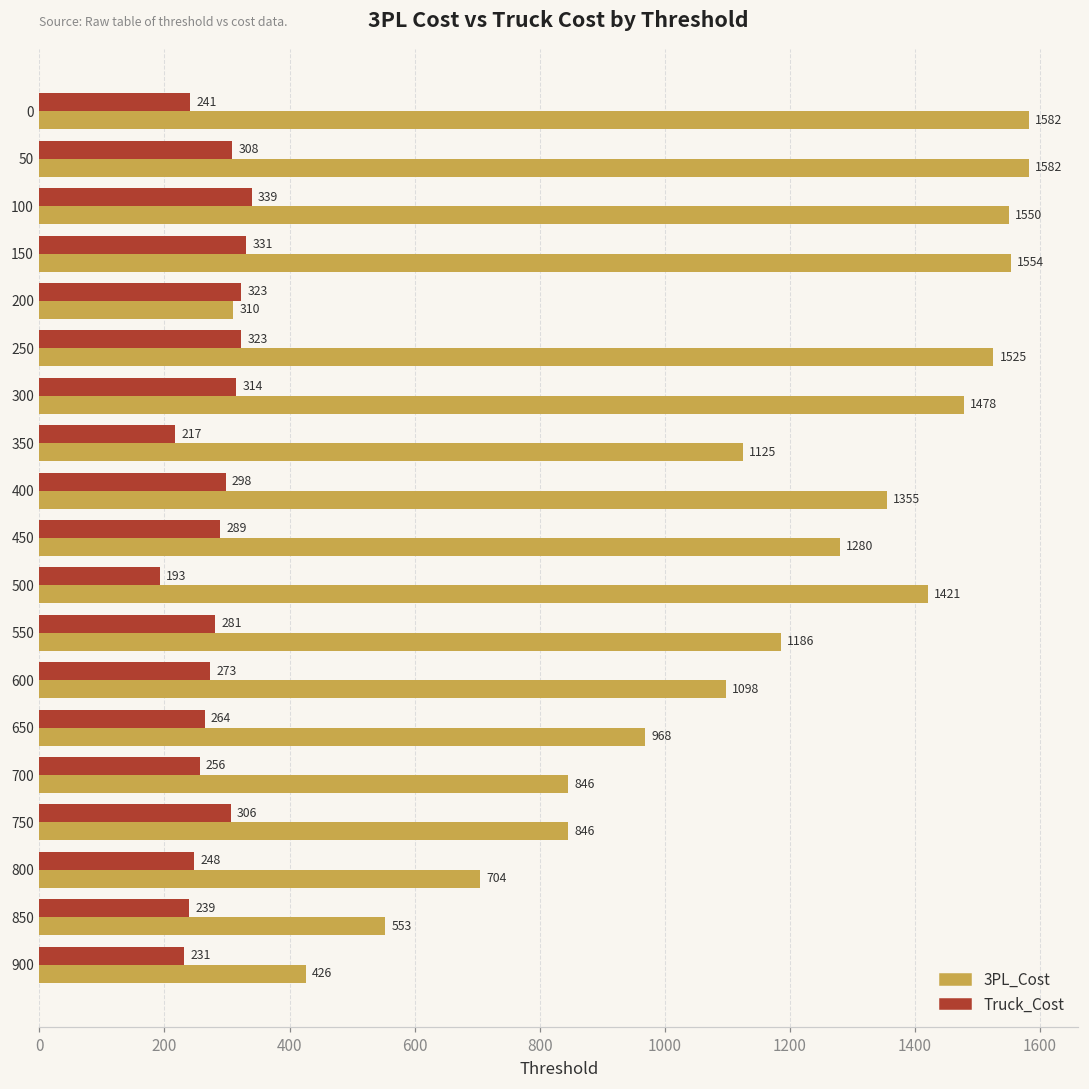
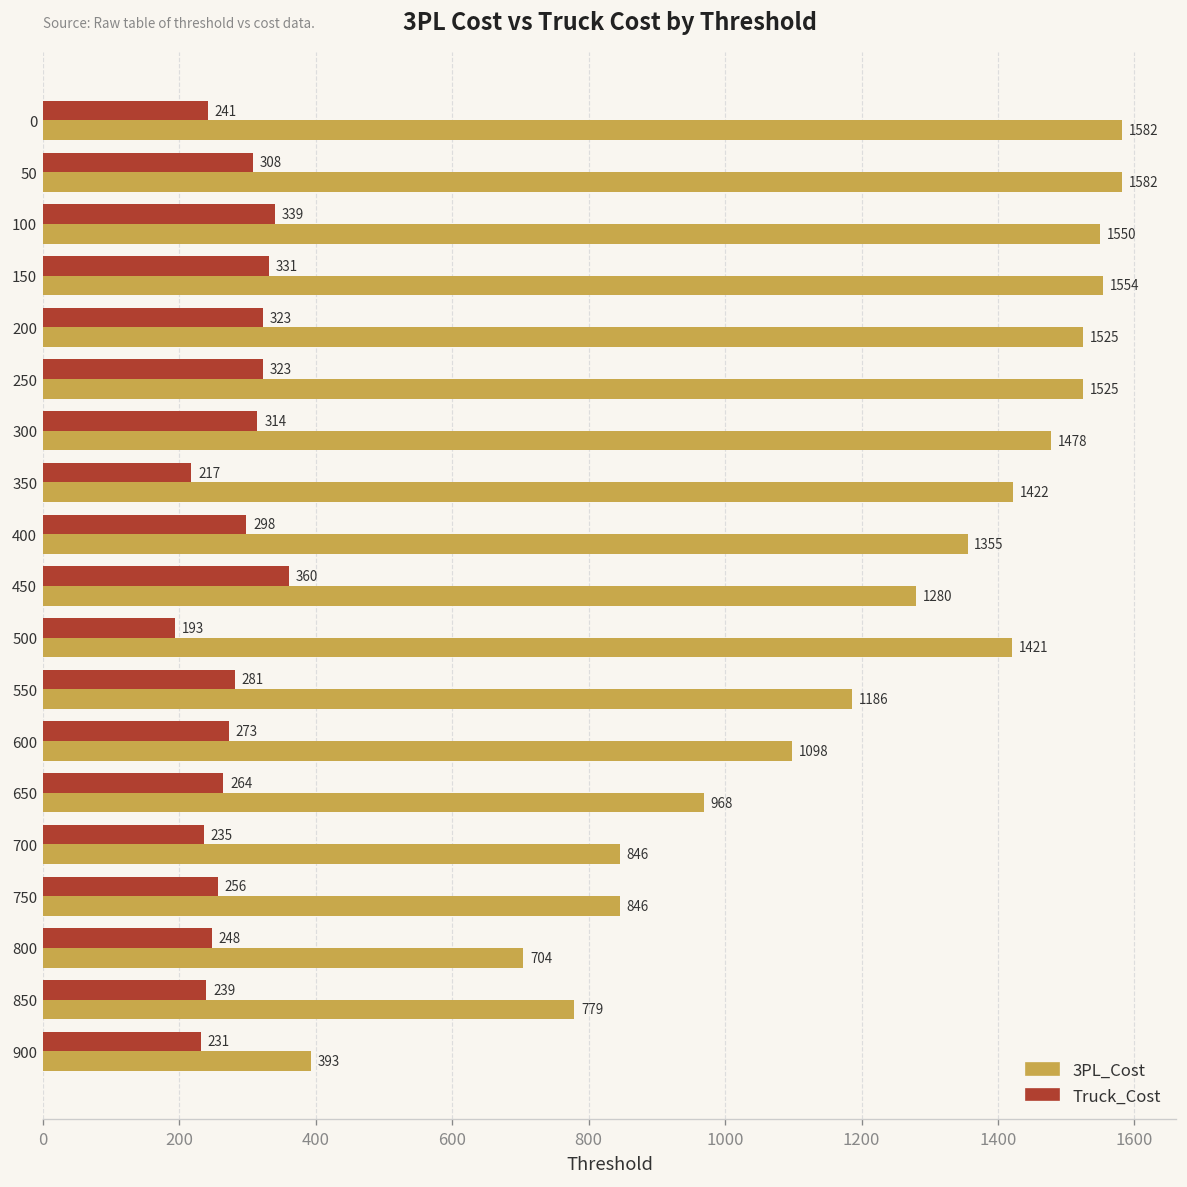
  {
    "3PL_Cost": {
      "0": 1582,
      "50": 1582,
      "100": 1550,
      "150": 1554,
-     "200": 310,
+     "200": 1525,
      "250": 1525,
      "300": 1478,
-     "350": 1125,
+     "350": 1422,
      "400": 1355,
      "450": 1280,
      "500": 1421,
      "550": 1186,
      "600": 1098,
      "650": 968,
      "700": 846,
      "750": 846,
      "800": 704,
-     "850": 553,
-     "900": 426
+     "850": 779,
+     "900": 393
    },
    "Truck_Cost": {
      "0": 241,
      "50": 308,
      "100": 339,
      "150": 331,
      "200": 323,
      "250": 323,
      "300": 314,
      "350": 217,
      "400": 298,
-     "450": 289,
+     "450": 360,
      "500": 193,
      "550": 281,
      "600": 273,
      "650": 264,
-     "700": 256,
-     "750": 306,
+     "700": 235,
+     "750": 256,
      "800": 248,
      "850": 239,
      "900": 231
    }
  }
